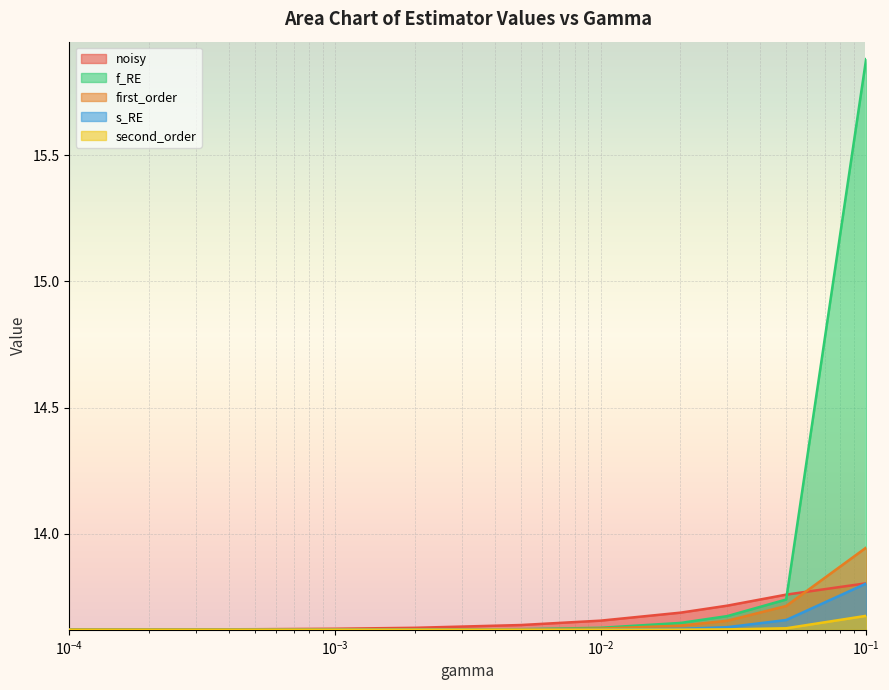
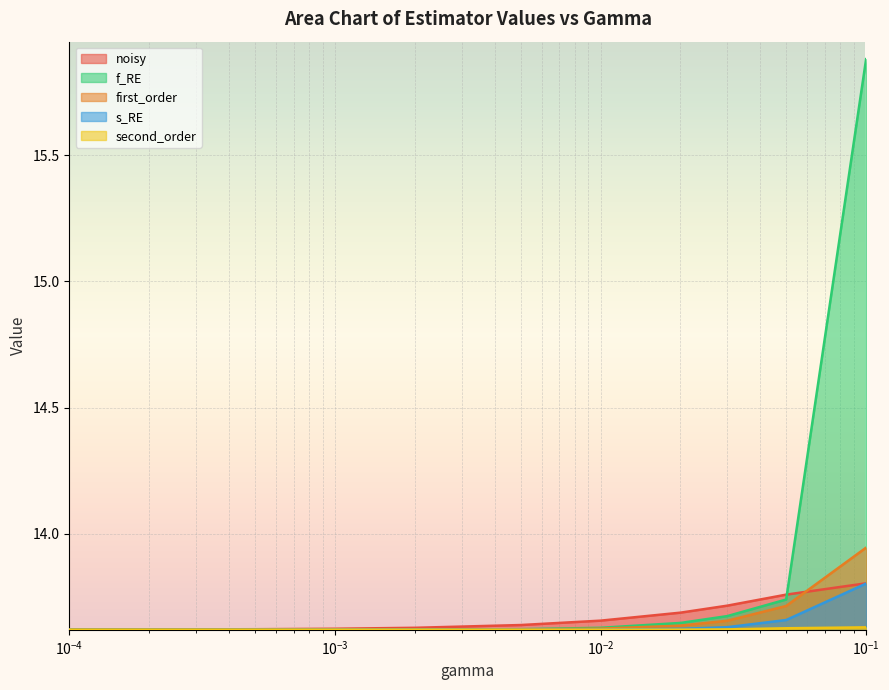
  {
    "f_RE": {
      "10^-1": 15.88
    },
    "second_order": {
-     "10^-1": 13.67
+     "10^-1": 13.63
    }
  }
